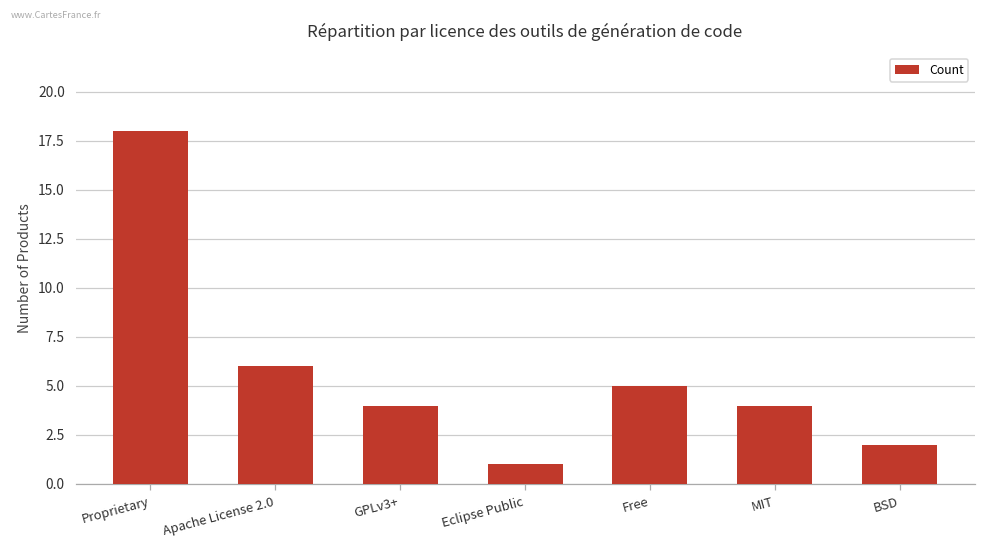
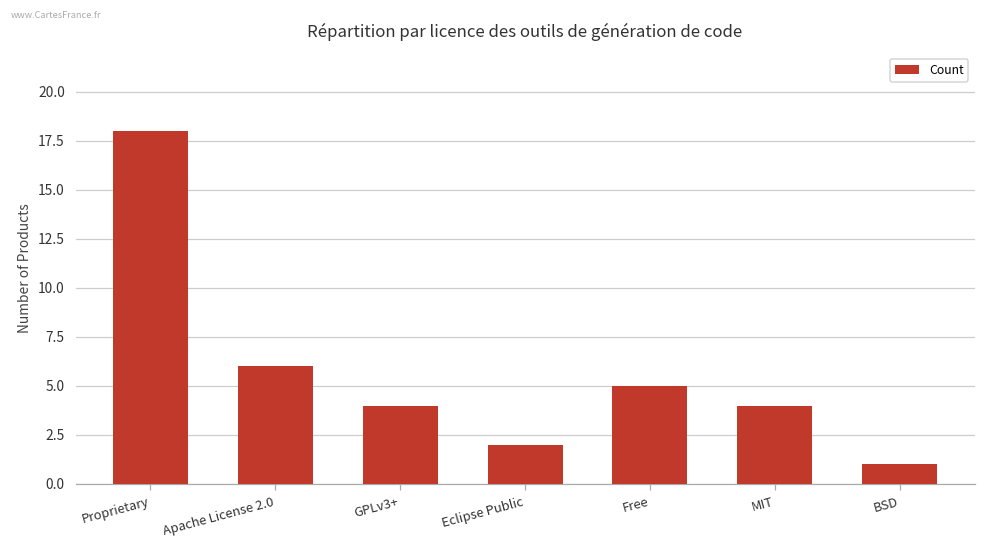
  {
    "Proprietary": 18,
    "Apache License 2.0": 6,
    "GPLv3+": 4,
-   "Eclipse Public": 1,
+   "Eclipse Public": 2,
    "Free": 5,
    "MIT": 4,
-   "BSD": 2
+   "BSD": 1
  }
